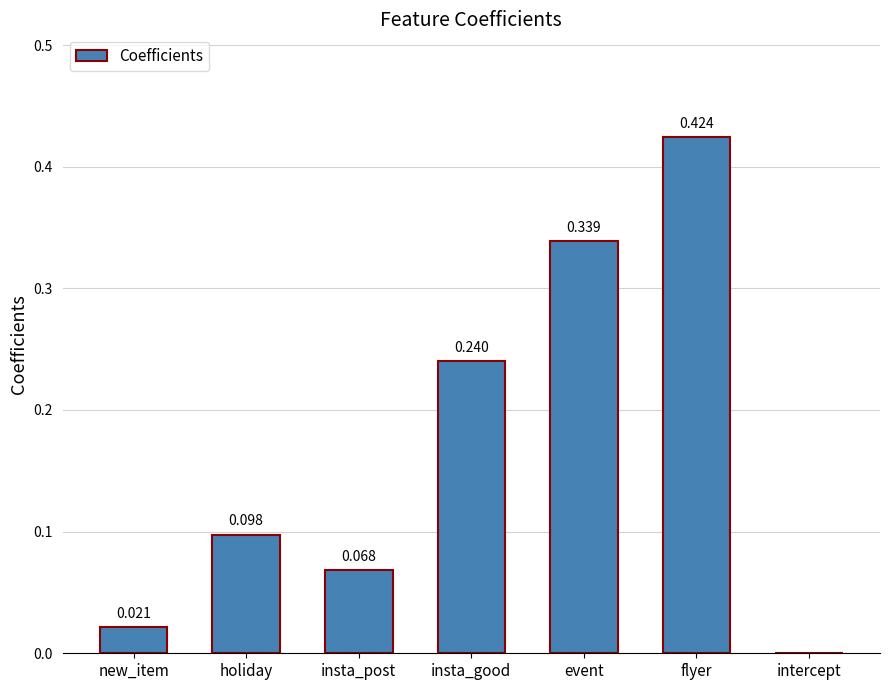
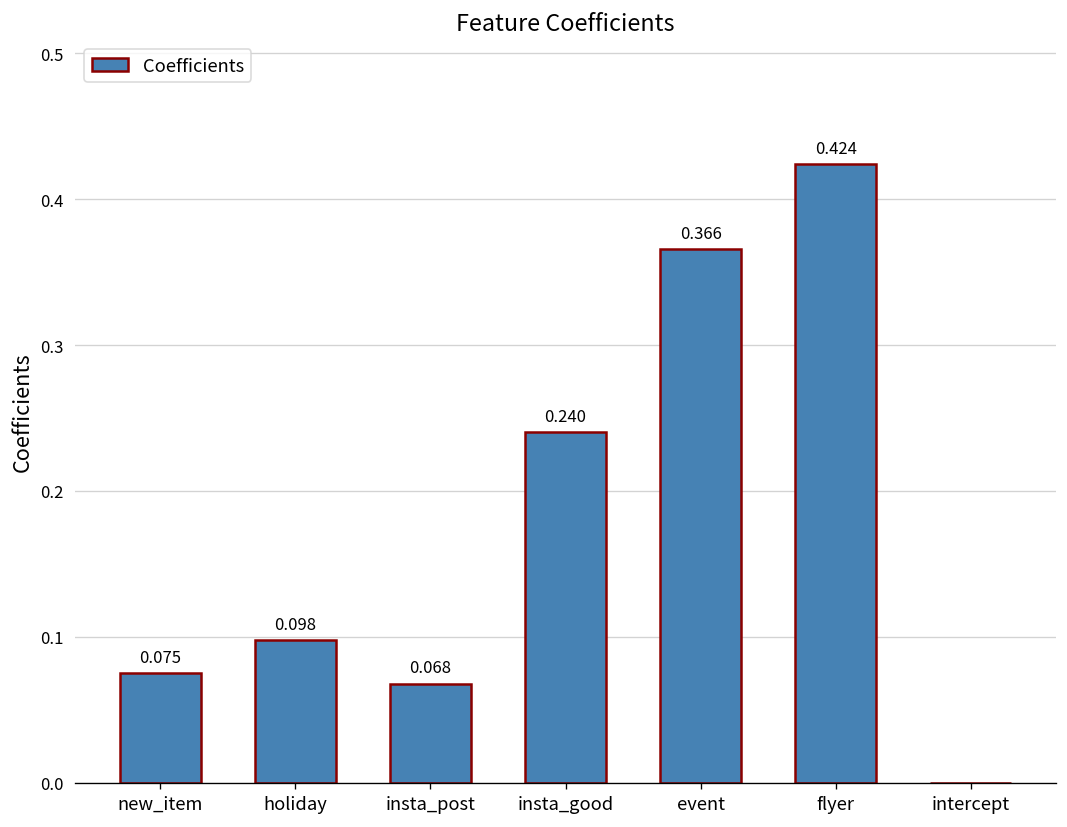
  {
-   "new_item": 0.021,
+   "new_item": 0.075,
    "holiday": 0.098,
    "insta_post": 0.068,
    "insta_good": 0.240,
-   "event": 0.339,
+   "event": 0.366,
    "flyer": 0.424
  }
